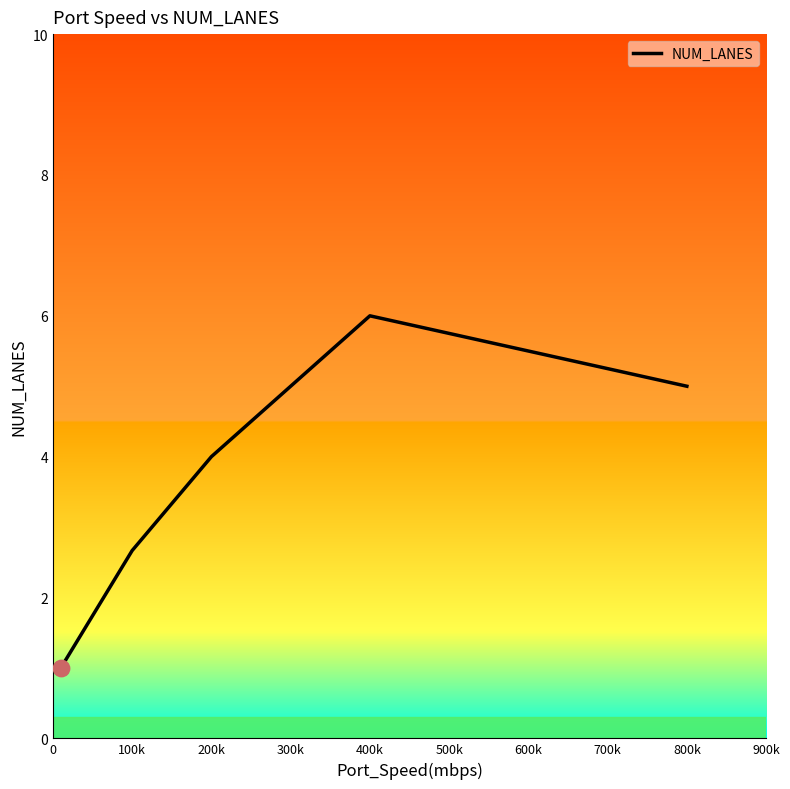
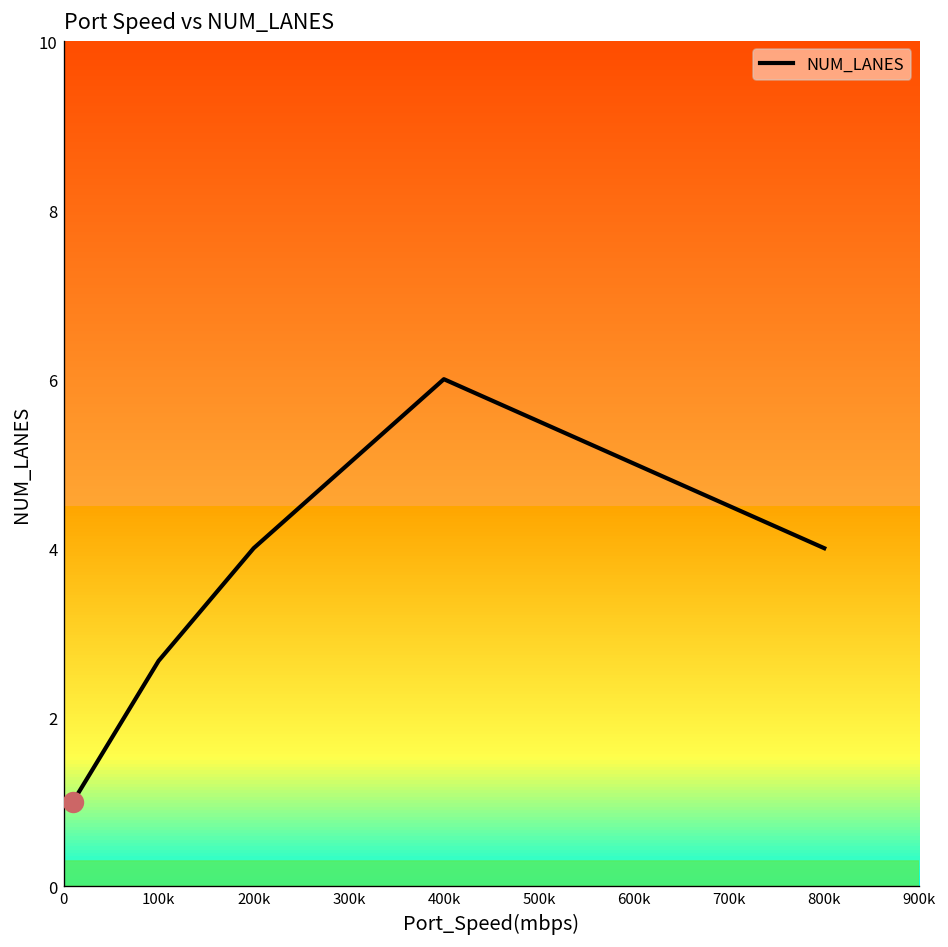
  {
    "NUM_LANES": {
      "100k": 2.7,
      "200k": 4,
      "400k": 6,
-     "800k": 5
+     "800k": 4
    }
  }
